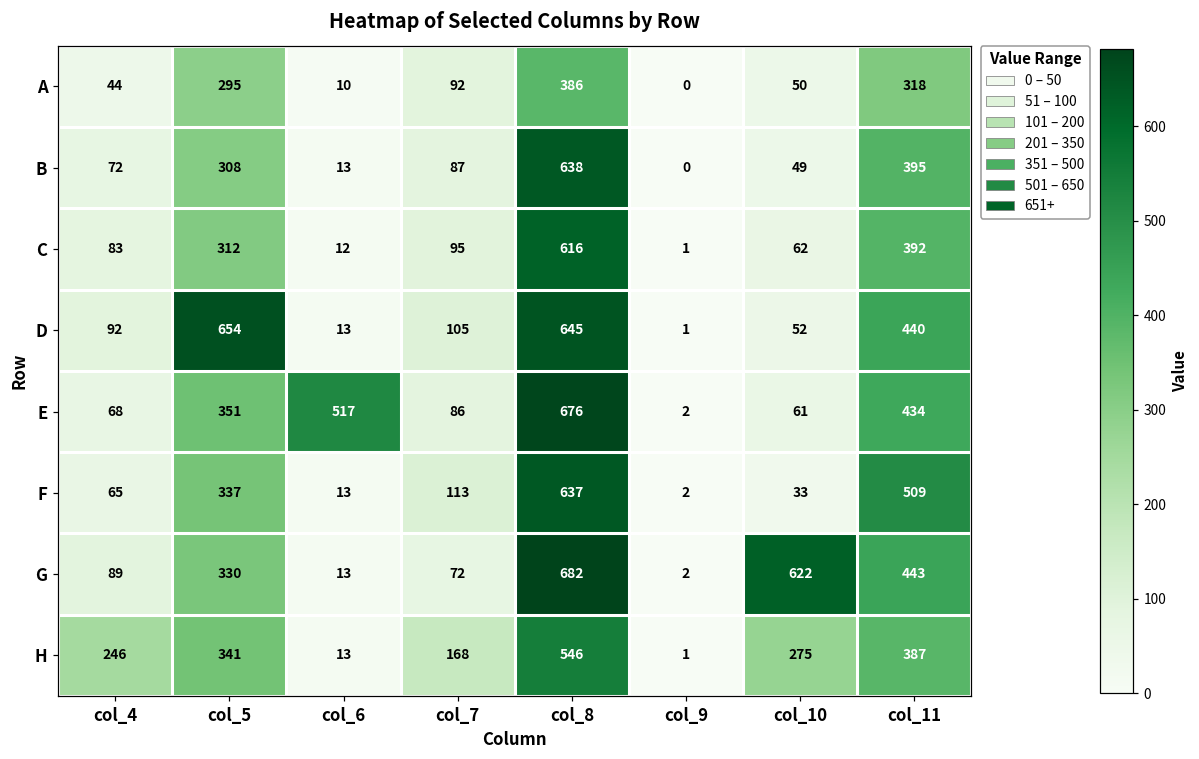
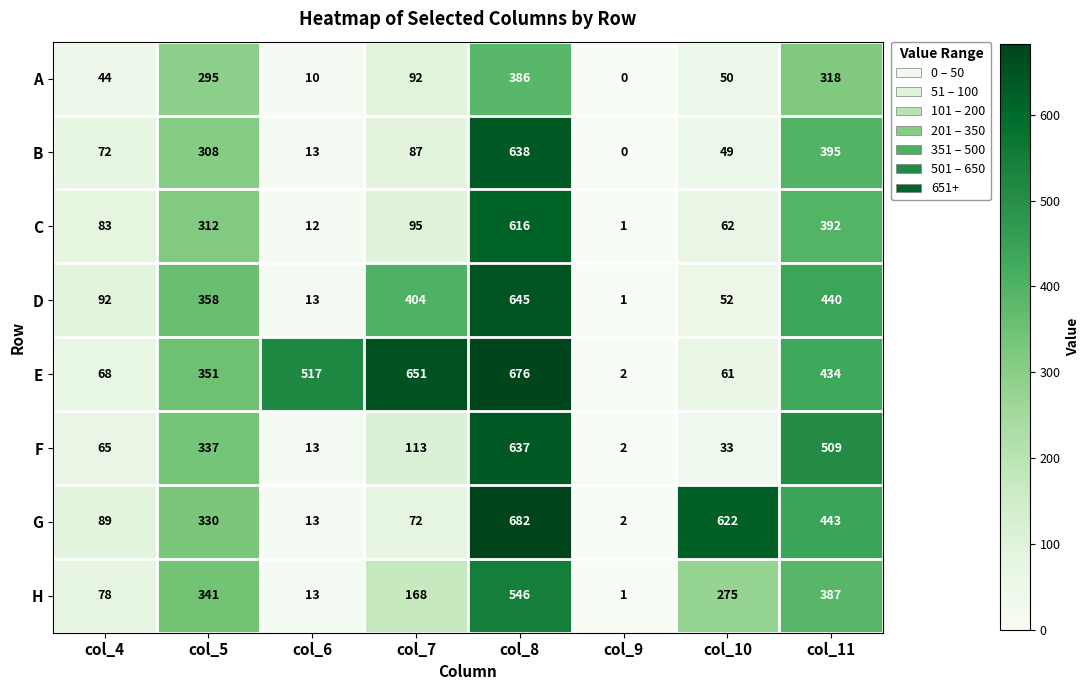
  {
    "A": {
      "col_4": 44,
      "col_5": 295,
      "col_6": 10,
      "col_7": 92,
      "col_8": 386,
      "col_9": 0,
      "col_10": 50,
      "col_11": 318
    },
    "B": {
      "col_4": 72,
      "col_5": 308,
      "col_6": 13,
      "col_7": 87,
      "col_8": 638,
      "col_9": 0,
      "col_10": 49,
      "col_11": 395
    },
    "C": {
      "col_4": 83,
      "col_5": 312,
      "col_6": 12,
      "col_7": 95,
      "col_8": 616,
      "col_9": 1,
      "col_10": 62,
      "col_11": 392
    },
    "D": {
      "col_4": 92,
-     "col_5": 654,
+     "col_5": 358,
      "col_6": 13,
-     "col_7": 105,
+     "col_7": 404,
      "col_8": 645,
      "col_9": 1,
      "col_10": 52,
      "col_11": 440
    },
    "E": {
      "col_4": 68,
      "col_5": 351,
      "col_6": 517,
-     "col_7": 86,
+     "col_7": 651,
      "col_8": 676,
      "col_9": 2,
      "col_10": 61,
      "col_11": 434
    },
    "F": {
      "col_4": 65,
      "col_5": 337,
      "col_6": 13,
      "col_7": 113,
      "col_8": 637,
      "col_9": 2,
      "col_10": 33,
      "col_11": 509
    },
    "G": {
      "col_4": 89,
      "col_5": 330,
      "col_6": 13,
      "col_7": 72,
      "col_8": 682,
      "col_9": 2,
      "col_10": 622,
      "col_11": 443
    },
    "H": {
-     "col_4": 246,
+     "col_4": 78,
      "col_5": 341,
      "col_6": 13,
      "col_7": 168,
      "col_8": 546,
      "col_9": 1,
      "col_10": 275,
      "col_11": 387
    }
  }
